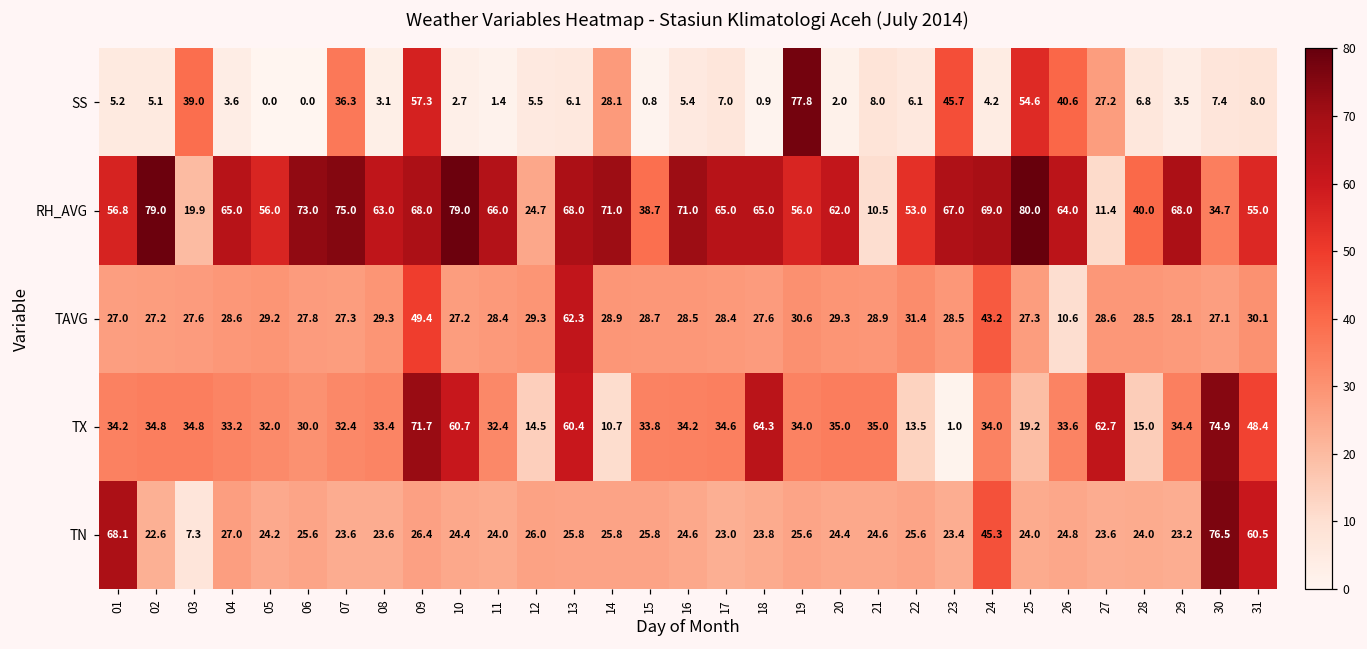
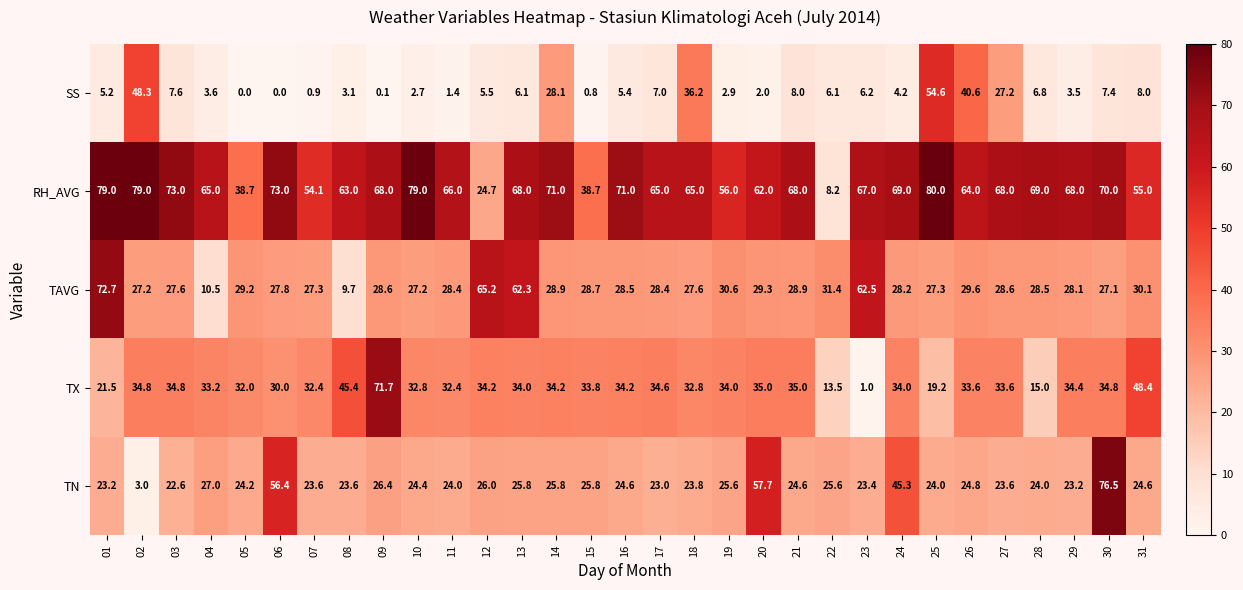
  {
    "SS": {
      "01": 5.2,
-     "02": 5.1,
-     "03": 39.0,
+     "02": 48.3,
+     "03": 7.6,
      "04": 3.6,
      "05": 0.0,
      "06": 0.0,
-     "07": 36.3,
+     "07": 0.9,
      "08": 3.1,
-     "09": 57.3,
+     "09": 0.1,
      "10": 2.7,
      "11": 1.4,
      "12": 5.5,
      "13": 6.1,
      "14": 28.1,
      "15": 0.8,
      "16": 5.4,
      "17": 7.0,
-     "18": 0.9,
-     "19": 77.8,
+     "18": 36.2,
+     "19": 2.9,
      "20": 2.0,
      "21": 8.0,
      "22": 6.1,
-     "23": 45.7,
+     "23": 6.2,
      "24": 4.2,
      "25": 54.6,
      "26": 40.6,
      "27": 27.2,
      "28": 6.8,
      "29": 3.5,
      "30": 7.4,
      "31": 8.0
    },
    "RH_AVG": {
-     "01": 56.8,
+     "01": 79.0,
      "02": 79.0,
-     "03": 19.9,
+     "03": 73.0,
      "04": 65.0,
-     "05": 56.0,
+     "05": 38.7,
      "06": 73.0,
-     "07": 75.0,
+     "07": 54.1,
      "08": 63.0,
      "09": 68.0,
      "10": 79.0,
      "11": 66.0,
      "12": 24.7,
      "13": 68.0,
      "14": 71.0,
      "15": 38.7,
      "16": 71.0,
      "17": 65.0,
      "18": 65.0,
      "19": 56.0,
      "20": 62.0,
-     "21": 10.5,
-     "22": 53.0,
+     "21": 68.0,
+     "22": 8.2,
      "23": 67.0,
      "24": 69.0,
      "25": 80.0,
      "26": 64.0,
-     "27": 11.4,
-     "28": 40.0,
+     "27": 68.0,
+     "28": 69.0,
      "29": 68.0,
-     "30": 34.7,
+     "30": 70.0,
      "31": 55.0
    },
    "TAVG": {
-     "01": 27.0,
+     "01": 72.7,
      "02": 27.2,
      "03": 27.6,
-     "04": 28.6,
+     "04": 10.5,
      "05": 29.2,
      "06": 27.8,
      "07": 27.3,
-     "08": 29.3,
-     "09": 49.4,
+     "08": 9.7,
+     "09": 28.6,
      "10": 27.2,
      "11": 28.4,
-     "12": 29.3,
+     "12": 65.2,
      "13": 62.3,
      "14": 28.9,
      "15": 28.7,
      "16": 28.5,
      "17": 28.4,
      "18": 27.6,
      "19": 30.6,
      "20": 29.3,
      "21": 28.9,
      "22": 31.4,
-     "23": 28.5,
-     "24": 43.2,
+     "23": 62.5,
+     "24": 28.2,
      "25": 27.3,
-     "26": 10.6,
+     "26": 29.6,
      "27": 28.6,
      "28": 28.5,
      "29": 28.1,
      "30": 27.1,
      "31": 30.1
    },
    "TX": {
-     "01": 34.2,
+     "01": 21.5,
      "02": 34.8,
      "03": 34.8,
      "04": 33.2,
      "05": 32.0,
      "06": 30.0,
      "07": 32.4,
-     "08": 33.4,
+     "08": 45.4,
      "09": 71.7,
-     "10": 60.7,
+     "10": 32.8,
      "11": 32.4,
-     "12": 14.5,
-     "13": 60.4,
-     "14": 10.7,
+     "12": 34.2,
+     "13": 34.0,
+     "14": 34.2,
      "15": 33.8,
      "16": 34.2,
      "17": 34.6,
-     "18": 64.3,
+     "18": 32.8,
      "19": 34.0,
      "20": 35.0,
      "21": 35.0,
      "22": 13.5,
      "23": 1.0,
      "24": 34.0,
      "25": 19.2,
      "26": 33.6,
-     "27": 62.7,
+     "27": 33.6,
      "28": 15.0,
      "29": 34.4,
-     "30": 74.9,
+     "30": 34.8,
      "31": 48.4
    },
    "TN": {
-     "01": 68.1,
-     "02": 22.6,
-     "03": 7.3,
+     "01": 23.2,
+     "02": 3.0,
+     "03": 22.6,
      "04": 27.0,
      "05": 24.2,
-     "06": 25.6,
+     "06": 56.4,
      "07": 23.6,
      "08": 23.6,
      "09": 26.4,
      "10": 24.4,
      "11": 24.0,
      "12": 26.0,
      "13": 25.8,
      "14": 25.8,
      "15": 25.8,
      "16": 24.6,
      "17": 23.0,
      "18": 23.8,
      "19": 25.6,
-     "20": 24.4,
+     "20": 57.7,
      "21": 24.6,
      "22": 25.6,
      "23": 23.4,
      "24": 45.3,
      "25": 24.0,
      "26": 24.8,
      "27": 23.6,
      "28": 24.0,
      "29": 23.2,
      "30": 76.5,
-     "31": 60.5
+     "31": 24.6
    }
  }
